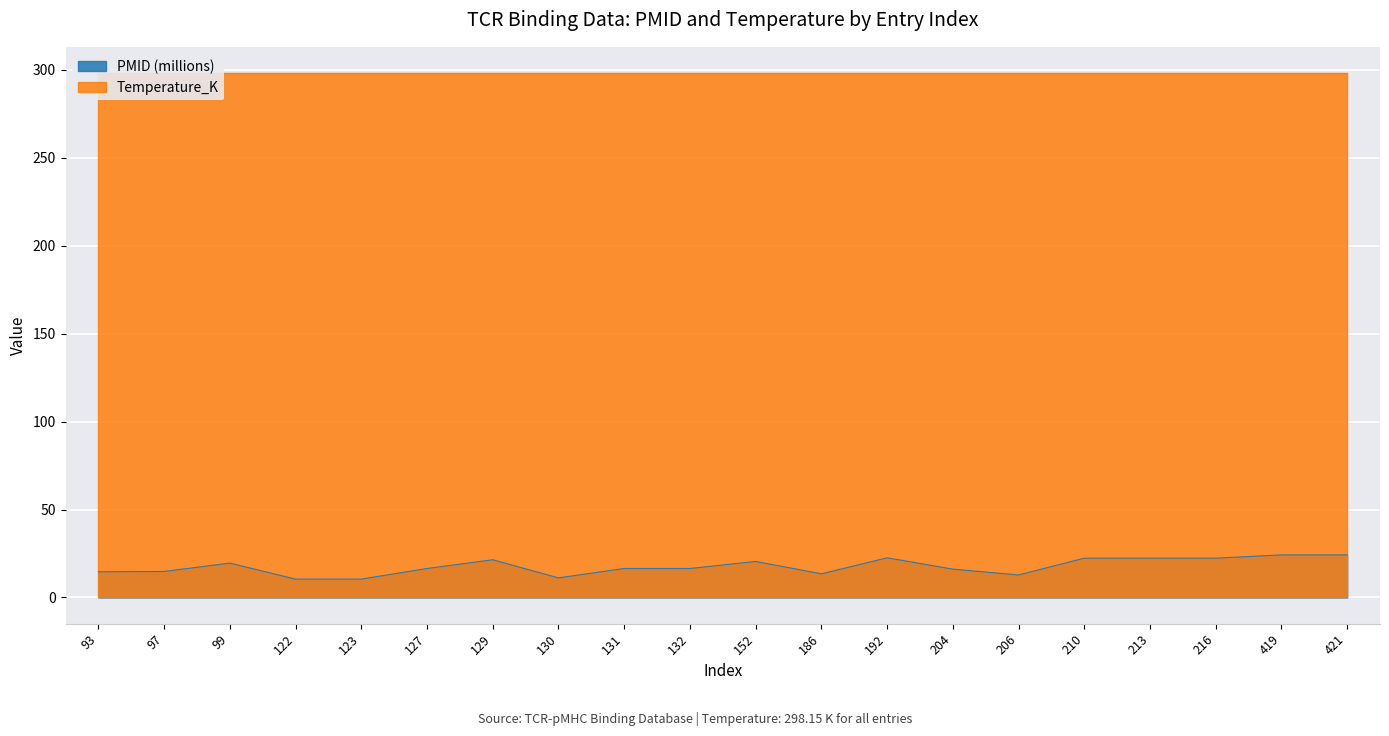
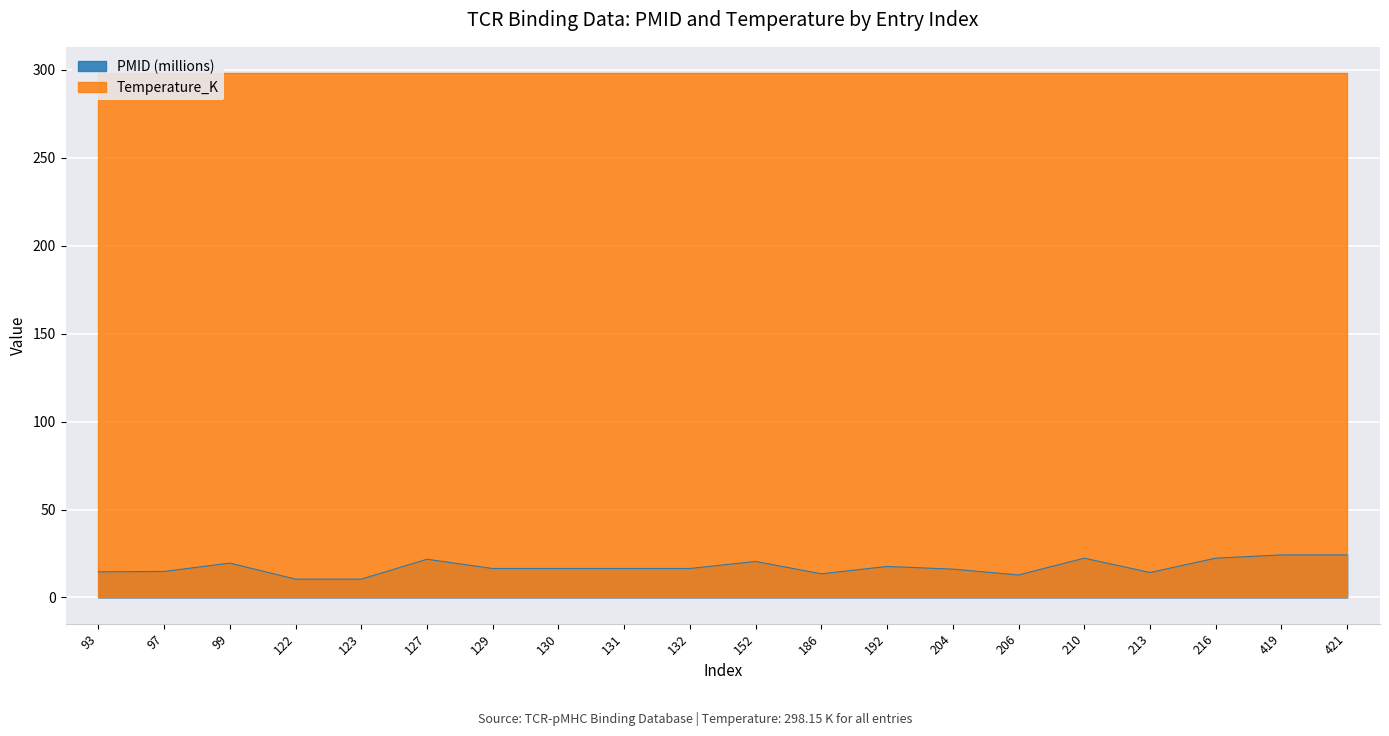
  {
    "PMID (millions)": {
      "93": 15,
      "97": 15,
      "99": 20,
      "122": 10,
      "123": 10,
-     "127": 16,
-     "129": 21,
-     "130": 11,
+     "127": 22,
+     "129": 16,
+     "130": 16,
      "131": 16,
      "132": 16,
      "152": 20,
      "186": 13,
-     "192": 23,
+     "192": 18,
      "204": 16,
      "206": 13,
      "210": 22,
-     "213": 22,
+     "213": 14,
      "216": 22,
      "419": 24,
      "421": 24
    },
    "Temperature_K": {
      "99": 298,
      "122": 298,
      "123": 298,
      "127": 298,
      "129": 298,
      "130": 298,
      "131": 298,
      "132": 298,
      "152": 298,
      "186": 298,
      "192": 298,
      "204": 298,
      "206": 298,
      "210": 298,
      "213": 298,
      "216": 298,
      "419": 298,
      "421": 298
    }
  }
